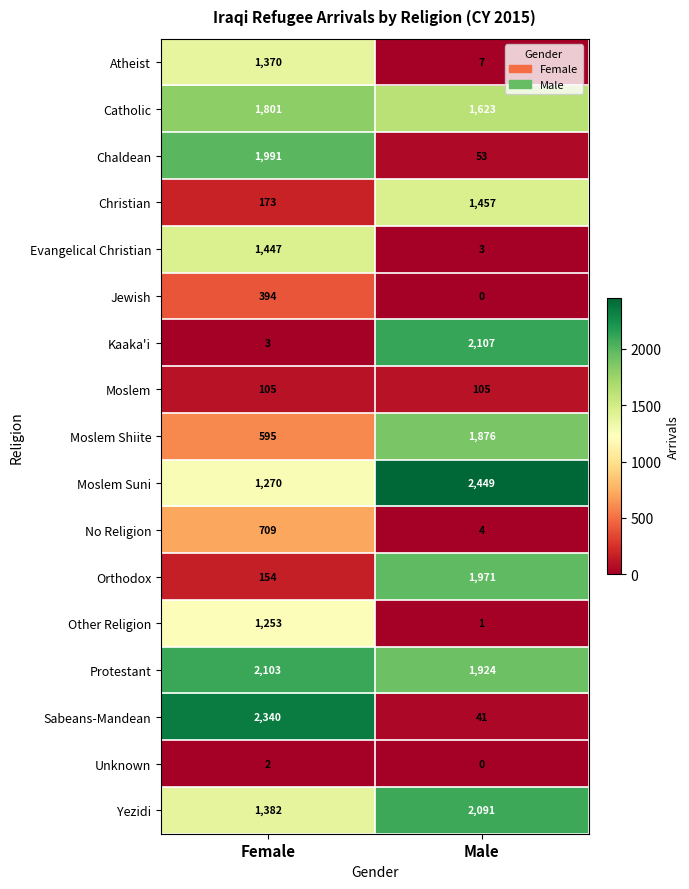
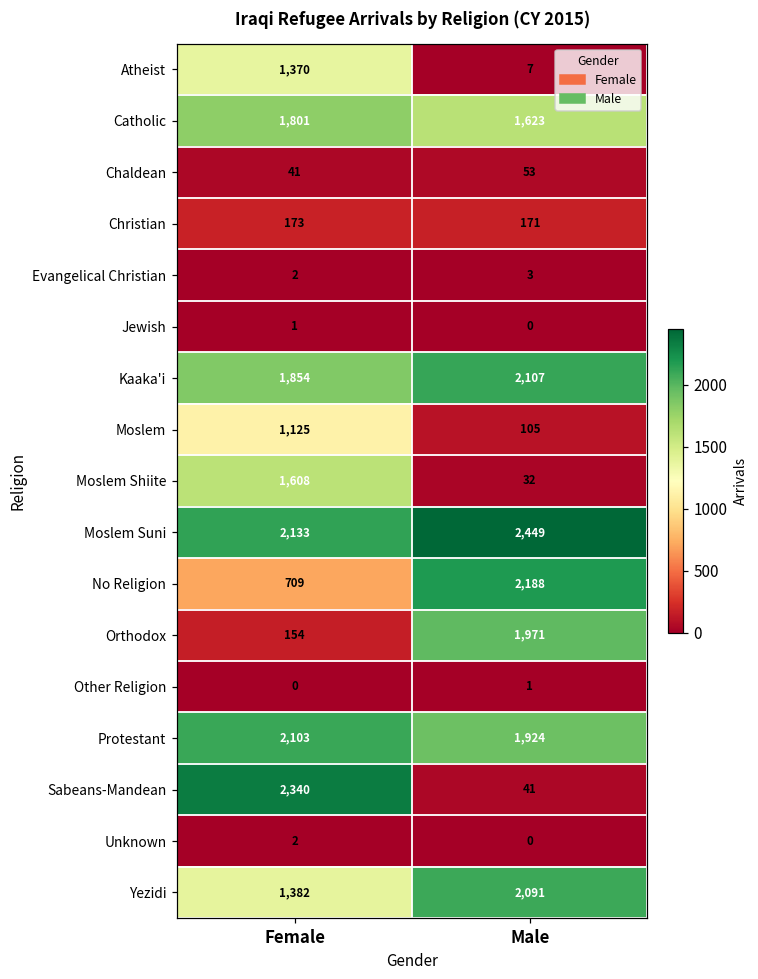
  {
    "Atheist": {
      "Female": "1,370",
      "Male": "7"
    },
    "Catholic": {
      "Female": "1,801",
      "Male": "1,623"
    },
    "Chaldean": {
-     "Female": "1,991",
+     "Female": "41",
      "Male": "53"
    },
    "Christian": {
      "Female": "173",
-     "Male": "1,457"
+     "Male": "171"
    },
    "Evangelical Christian": {
-     "Female": "1,447",
+     "Female": "2",
      "Male": "3"
    },
    "Jewish": {
-     "Female": "394",
+     "Female": "1",
      "Male": "0"
    },
    "Kaaka'i": {
-     "Female": "3",
+     "Female": "1,854",
      "Male": "2,107"
    },
    "Moslem": {
-     "Female": "105",
+     "Female": "1,125",
      "Male": "105"
    },
    "Moslem Shiite": {
-     "Female": "595",
-     "Male": "1,876"
+     "Female": "1,608",
+     "Male": "32"
    },
    "Moslem Suni": {
-     "Female": "1,270",
+     "Female": "2,133",
      "Male": "2,449"
    },
    "No Religion": {
      "Female": "709",
-     "Male": "4"
+     "Male": "2,188"
    },
    "Orthodox": {
      "Female": "154",
      "Male": "1,971"
    },
    "Other Religion": {
-     "Female": "1,253",
+     "Female": "0",
      "Male": "1"
    },
    "Protestant": {
      "Female": "2,103",
      "Male": "1,924"
    },
    "Sabeans-Mandean": {
      "Female": "2,340",
      "Male": "41"
    },
    "Unknown": {
      "Female": "2",
      "Male": "0"
    },
    "Yezidi": {
      "Female": "1,382",
      "Male": "2,091"
    }
  }
